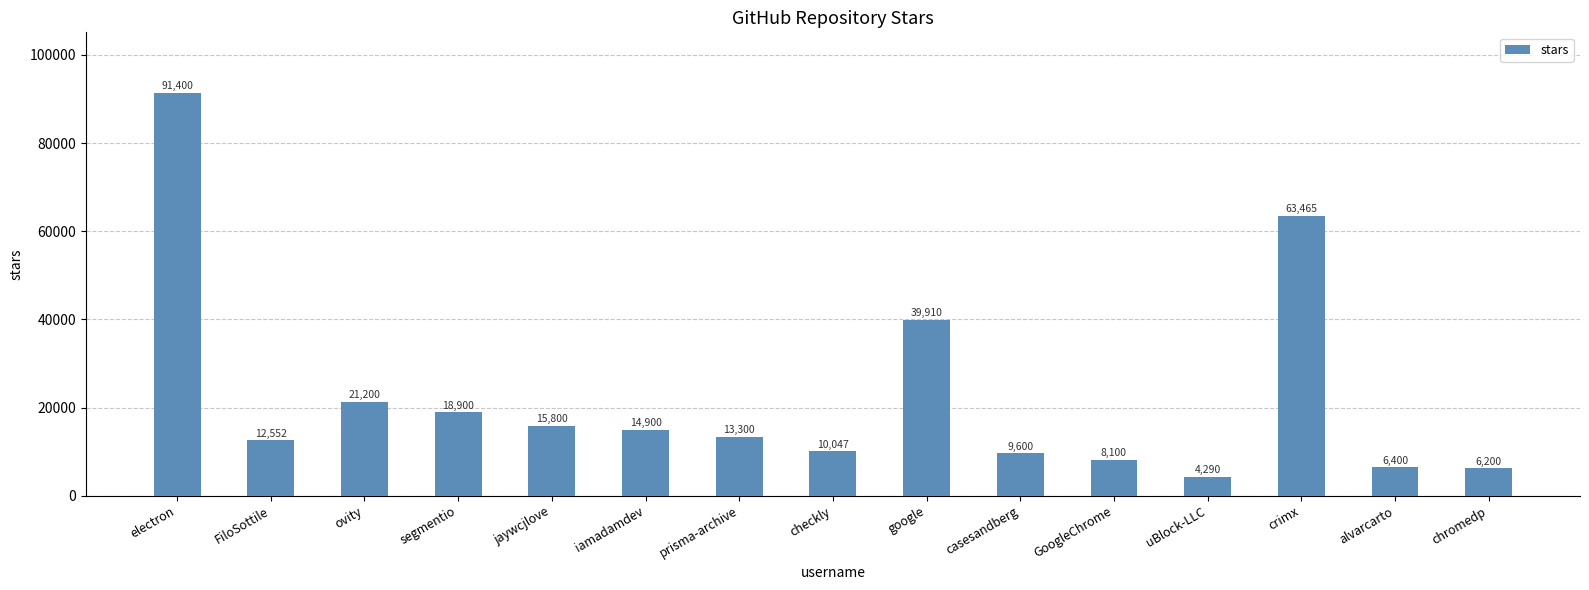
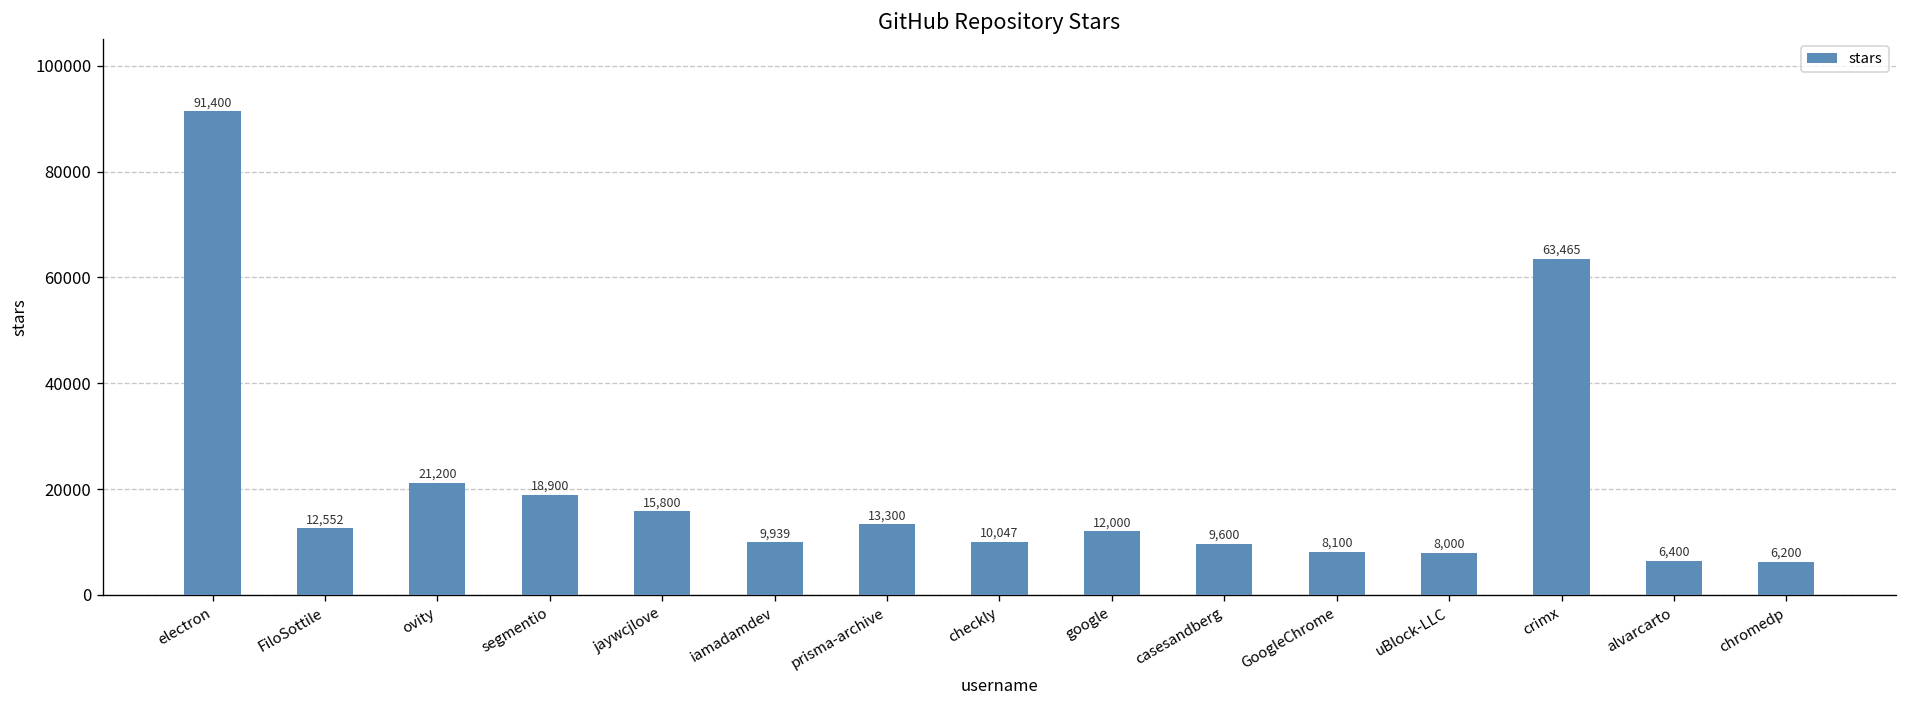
  {
    "electron": "91,400",
    "FiloSottile": "12,552",
    "ovity": "21,200",
    "segmentio": "18,900",
    "jaywcjlove": "15,800",
-   "iamadamdev": "14,900",
+   "iamadamdev": "9,939",
    "prisma-archive": "13,300",
    "checkly": "10,047",
-   "google": "39,910",
+   "google": "12,000",
    "casesandberg": "9,600",
    "GoogleChrome": "8,100",
-   "uBlock-LLC": "4,290",
+   "uBlock-LLC": "8,000",
    "crimx": "63,465",
    "alvarcarto": "6,400",
    "chromedp": "6,200"
  }
